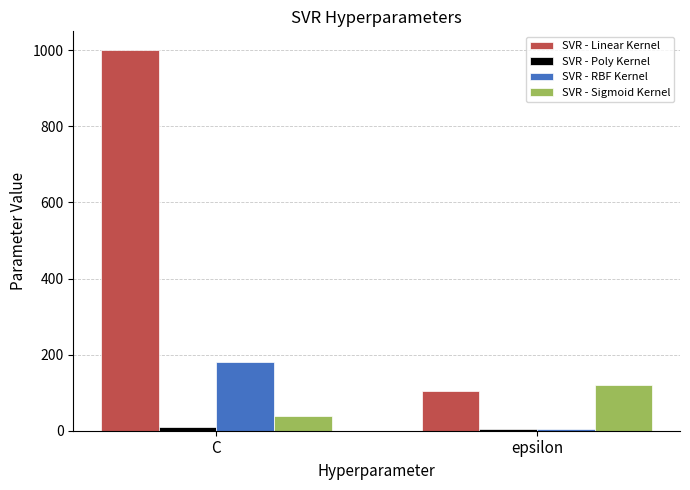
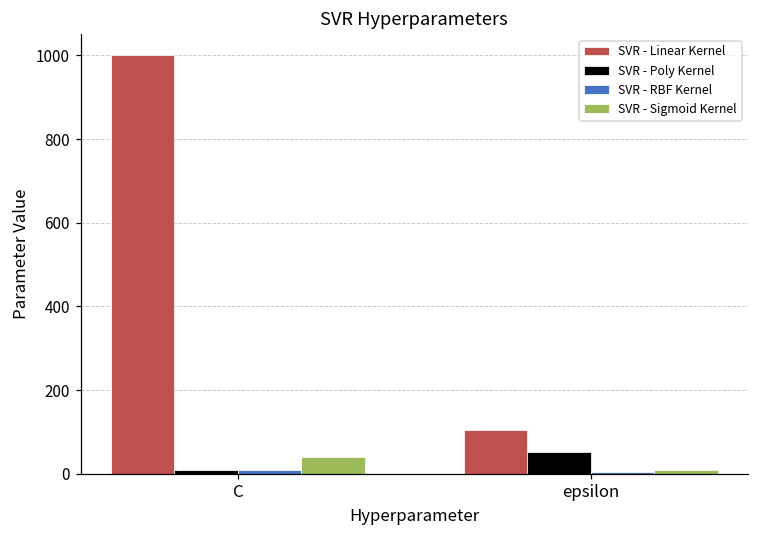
  {
    "SVR - Linear Kernel": {
      "C": 1000,
      "epsilon": 110
    },
    "SVR - Poly Kernel": {
      "C": 10,
-     "epsilon": 10
+     "epsilon": 50
    },
    "SVR - RBF Kernel": {
-     "C": 180
+     "C": 10
    },
    "SVR - Sigmoid Kernel": {
      "C": 40,
-     "epsilon": 120
+     "epsilon": 10
    }
  }
